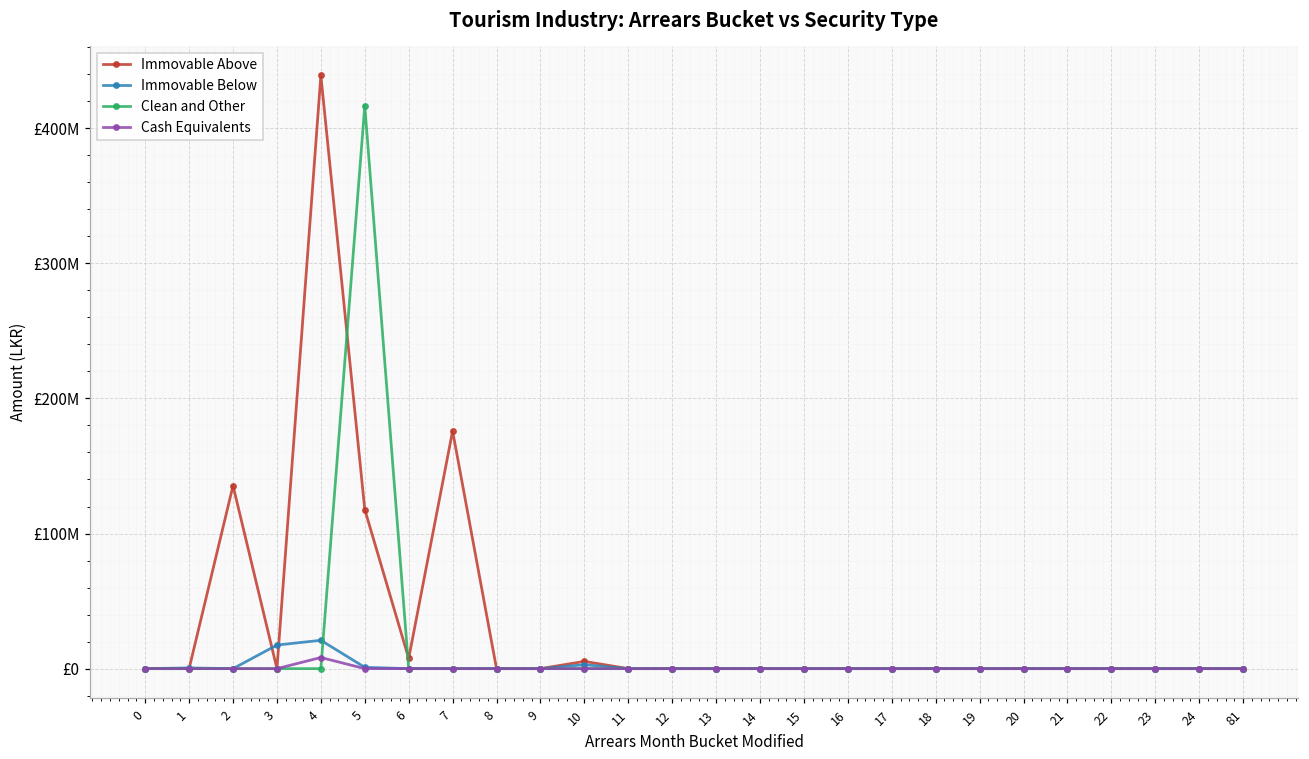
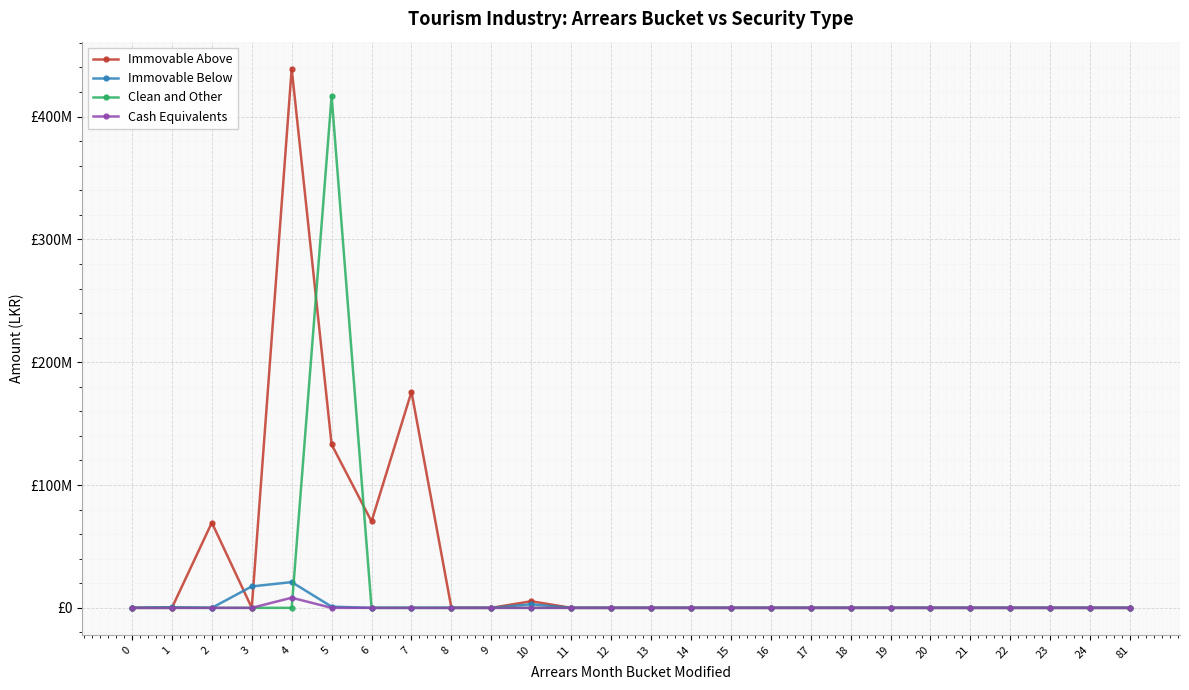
  {
    "Immovable Above": {
-     "2": "£135000000",
+     "2": "£69000000",
      "4": "£439000000",
-     "5": "£118000000",
-     "6": "£8000000",
+     "5": "£133000000",
+     "6": "£70000000",
      "7": "£176000000",
      "10": "£5000000"
    },
    "Immovable Below": {
      "3": "£17000000",
      "4": "£21000000",
      "10": "£3000000"
    },
    "Clean and Other": {
      "4": "£0",
      "5": "£417000000"
    },
    "Cash Equivalents": {
      "4": "£8000000"
    }
  }
